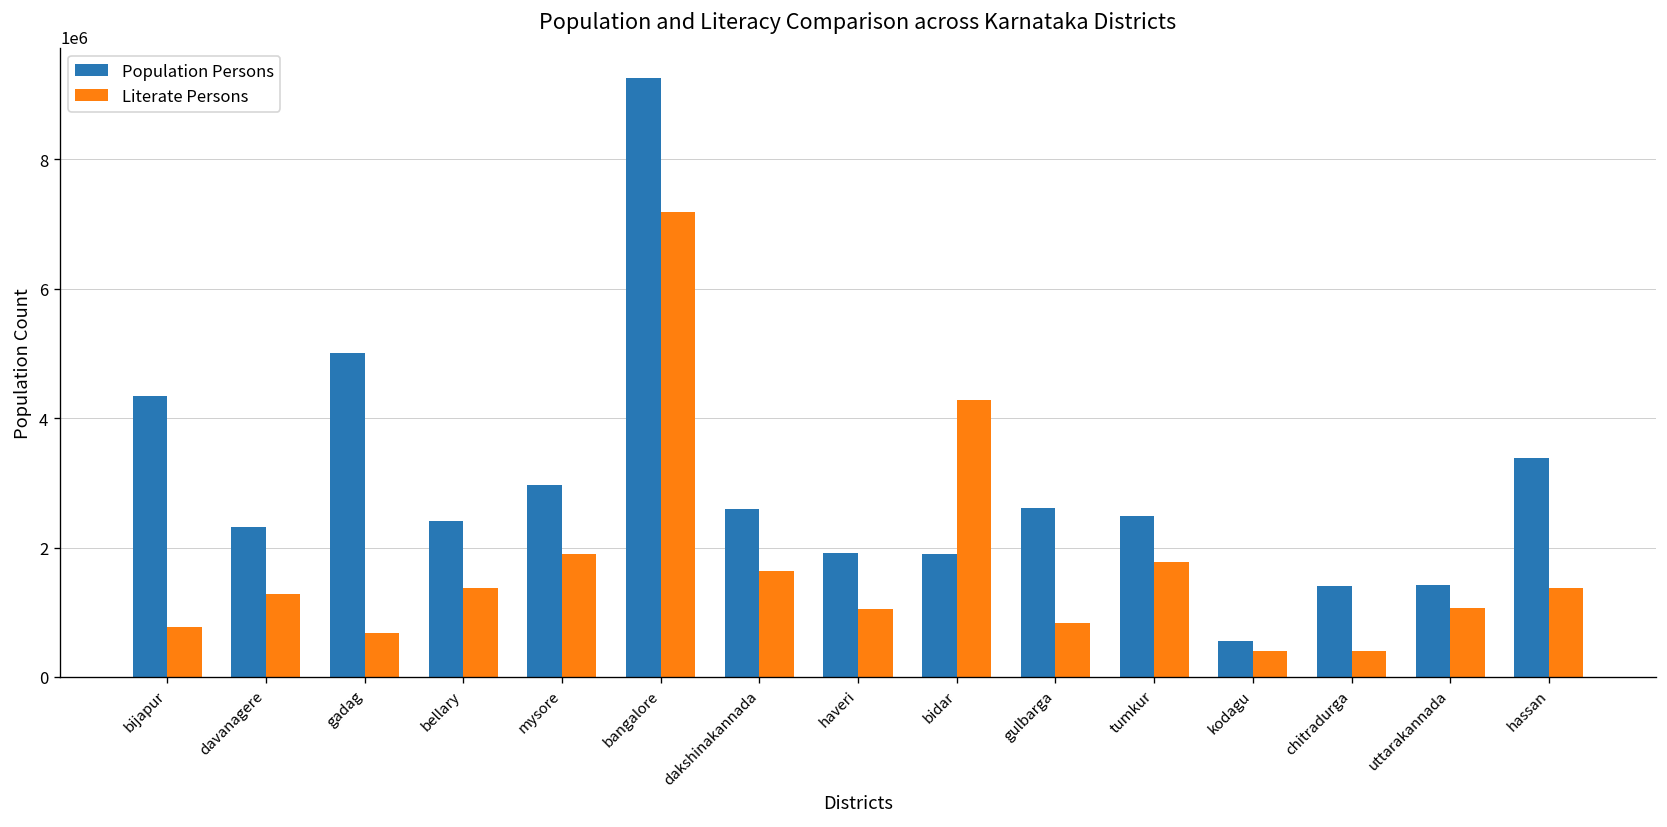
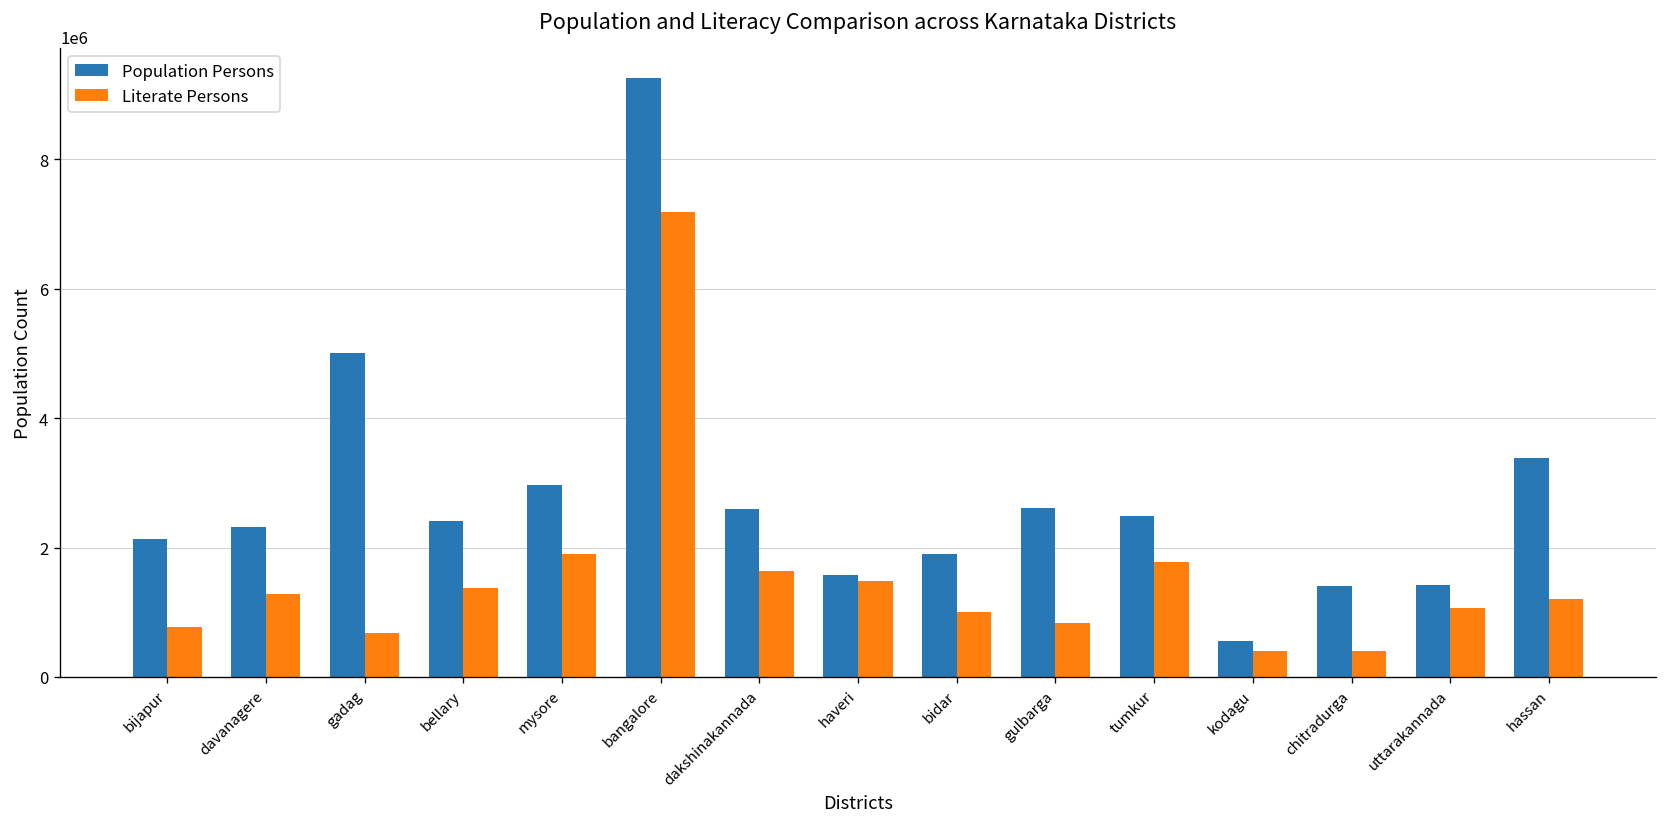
  {
    "Population Persons": {
-     "bijapur": 4300000,
+     "bijapur": 2100000,
      "davanagere": 2300000,
      "gadag": 5000000,
      "bellary": 2400000,
      "mysore": 3000000,
      "bangalore": 9300000,
      "dakshinakannada": 2600000,
-     "haveri": 1900000,
+     "haveri": 1600000,
      "bidar": 1900000,
      "gulbarga": 2600000,
      "tumkur": 2500000,
      "kodagu": 600000,
      "chitradurga": 1400000,
      "uttarakannada": 1400000,
      "hassan": 3400000
    },
    "Literate Persons": {
      "bijapur": 800000,
      "davanagere": 1300000,
      "gadag": 700000,
      "bellary": 1400000,
      "mysore": 1900000,
      "bangalore": 7200000,
      "dakshinakannada": 1600000,
-     "haveri": 1100000,
-     "bidar": 4300000,
+     "haveri": 1500000,
+     "bidar": 1000000,
      "gulbarga": 800000,
      "tumkur": 1800000,
      "kodagu": 400000,
      "chitradurga": 400000,
      "uttarakannada": 1100000,
-     "hassan": 1400000
+     "hassan": 1200000
    }
  }
